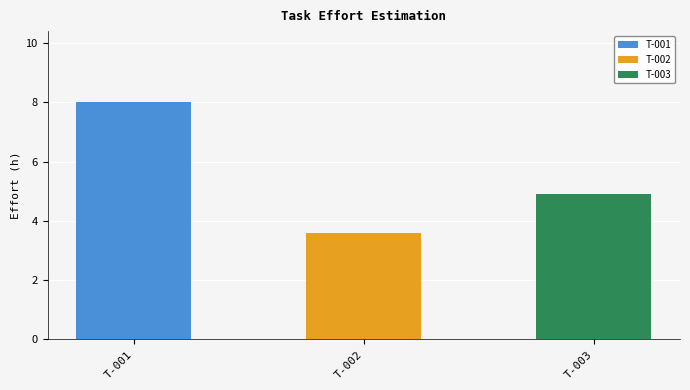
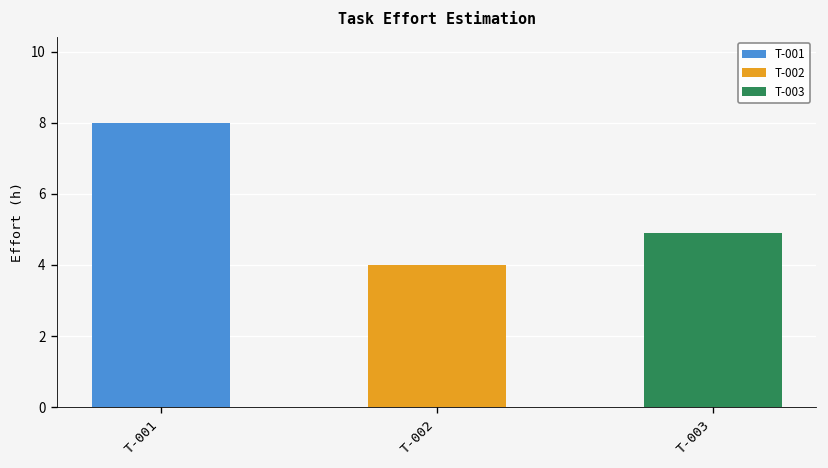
  {
    "T-001": 8.0,
-   "T-002": 3.6,
+   "T-002": 4.0,
    "T-003": 4.9
  }
